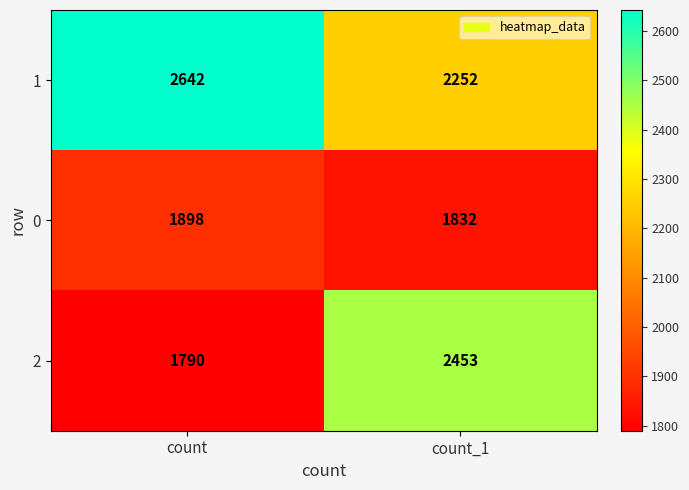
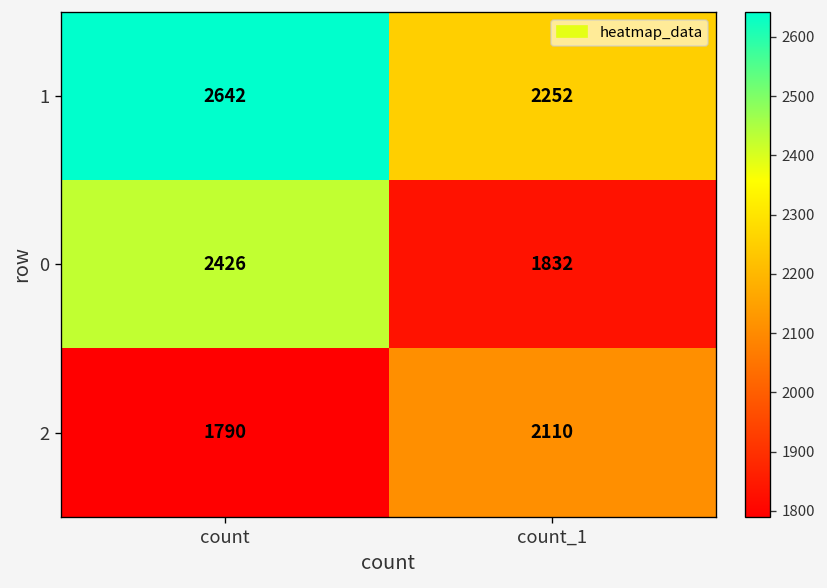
  {
    "1": {
      "count": 2642,
      "count_1": 2252
    },
    "0": {
-     "count": 1898,
+     "count": 2426,
      "count_1": 1832
    },
    "2": {
      "count": 1790,
-     "count_1": 2453
+     "count_1": 2110
    }
  }
